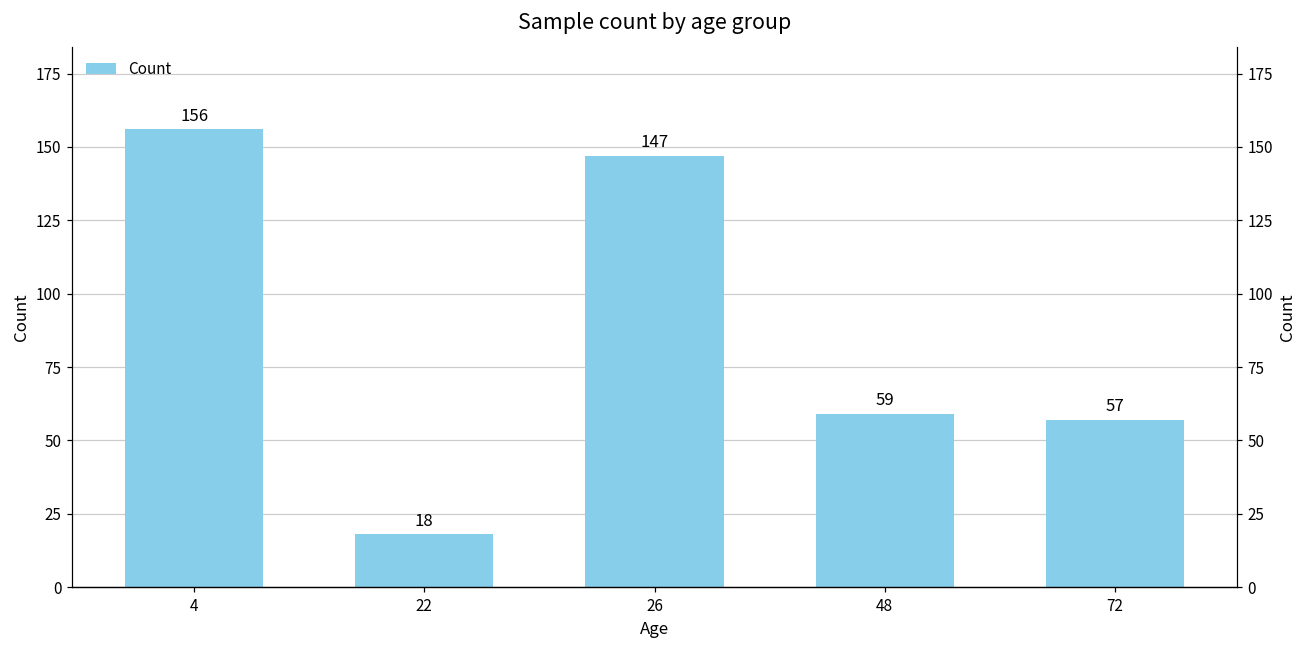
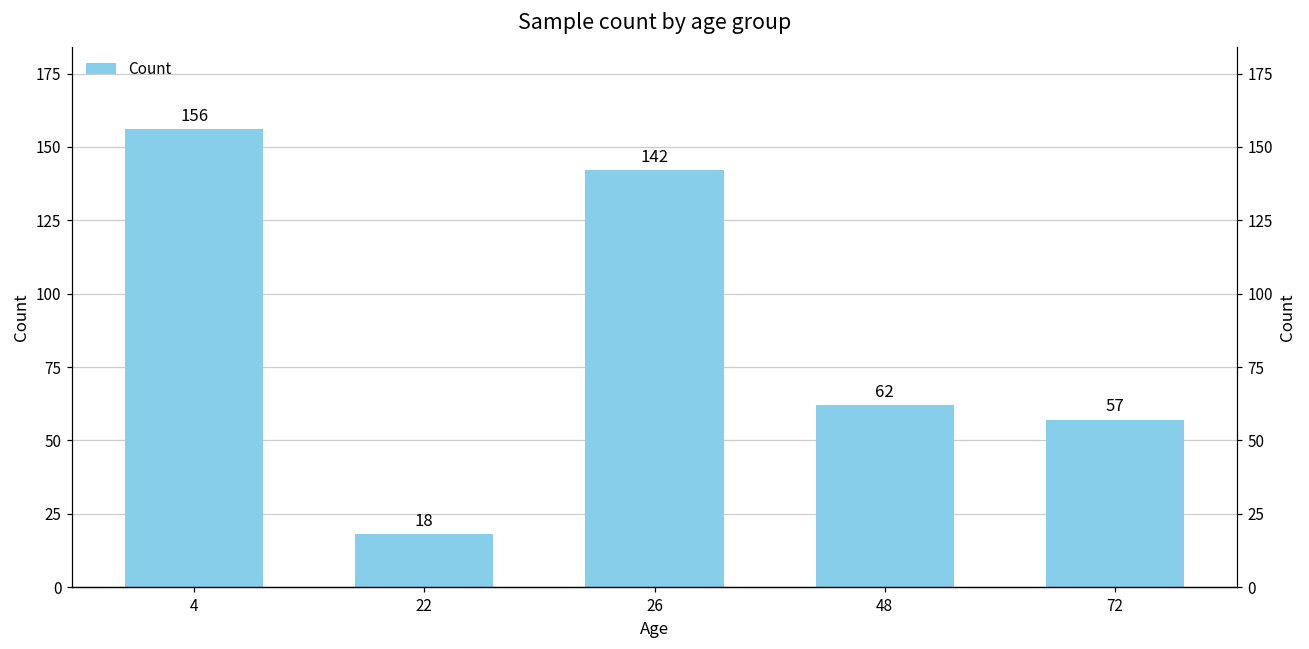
  {
    "4": 156,
    "22": 18,
-   "26": 147,
-   "48": 59,
+   "26": 142,
+   "48": 62,
    "72": 57
  }
